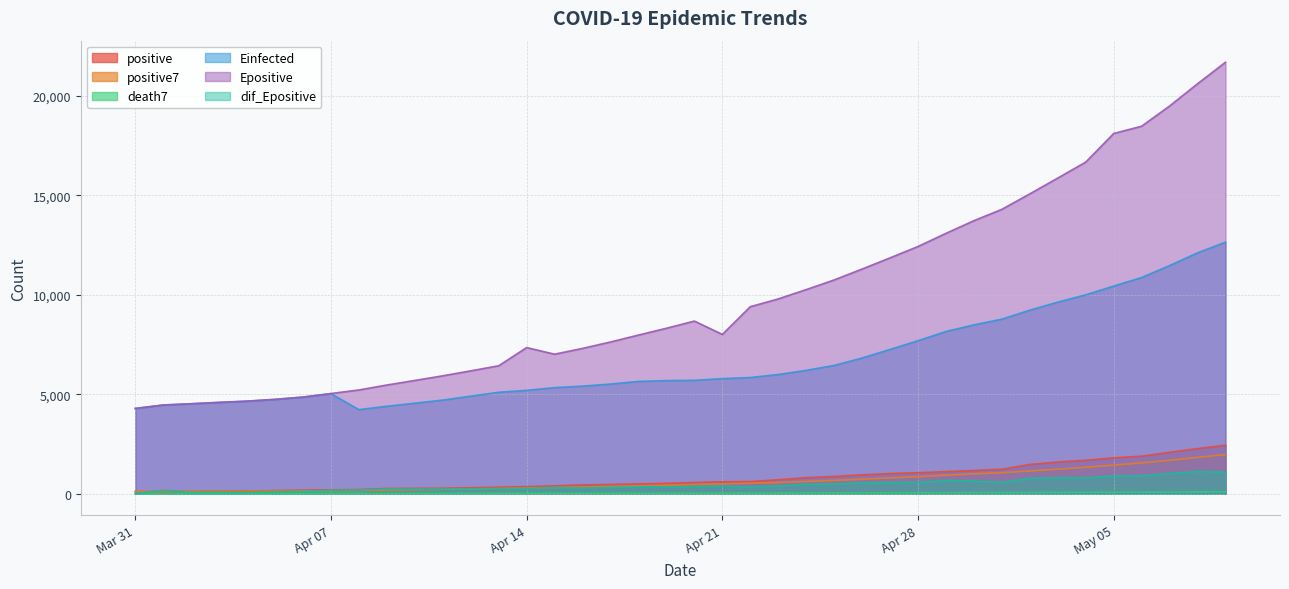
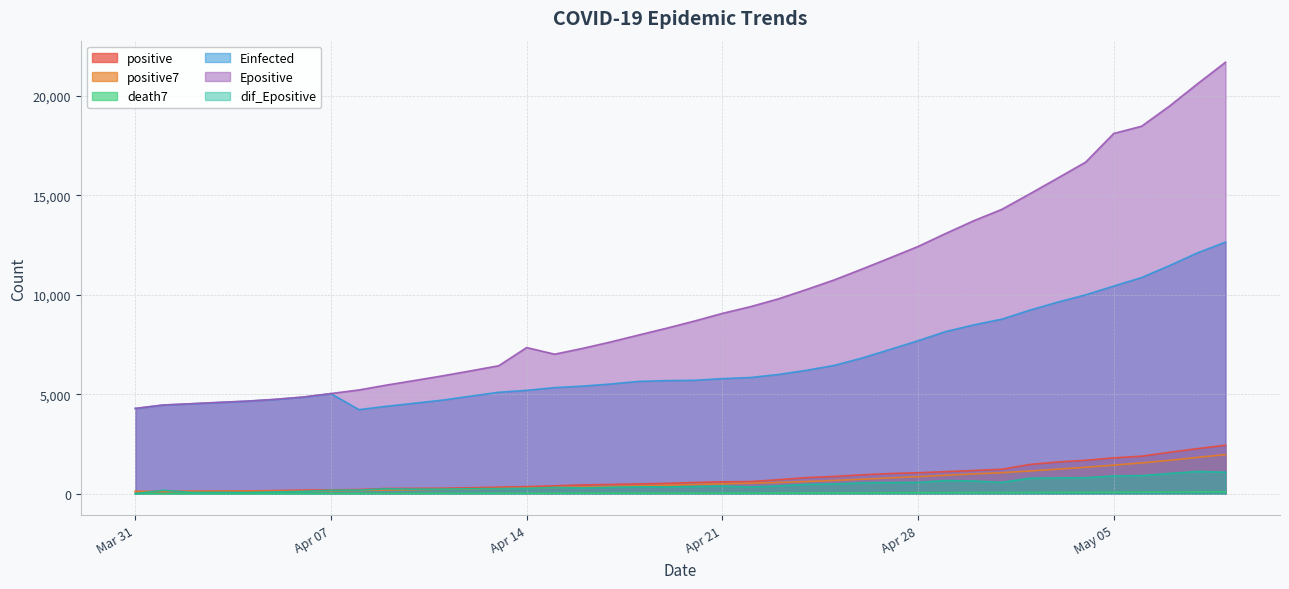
  {
    "Epositive": {
      "Apr 14": "7,300",
-     "Apr 21": "8,000",
+     "Apr 21": "9,100",
      "Apr 28": "12,400",
      "May 05": "18,100"
    }
  }
